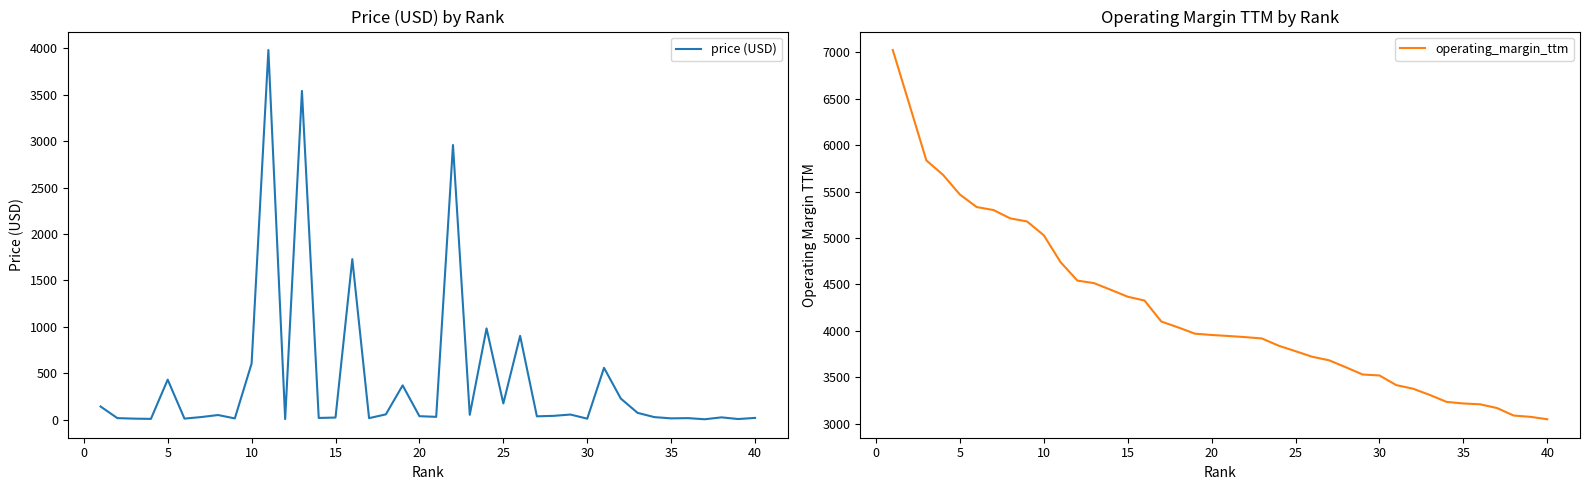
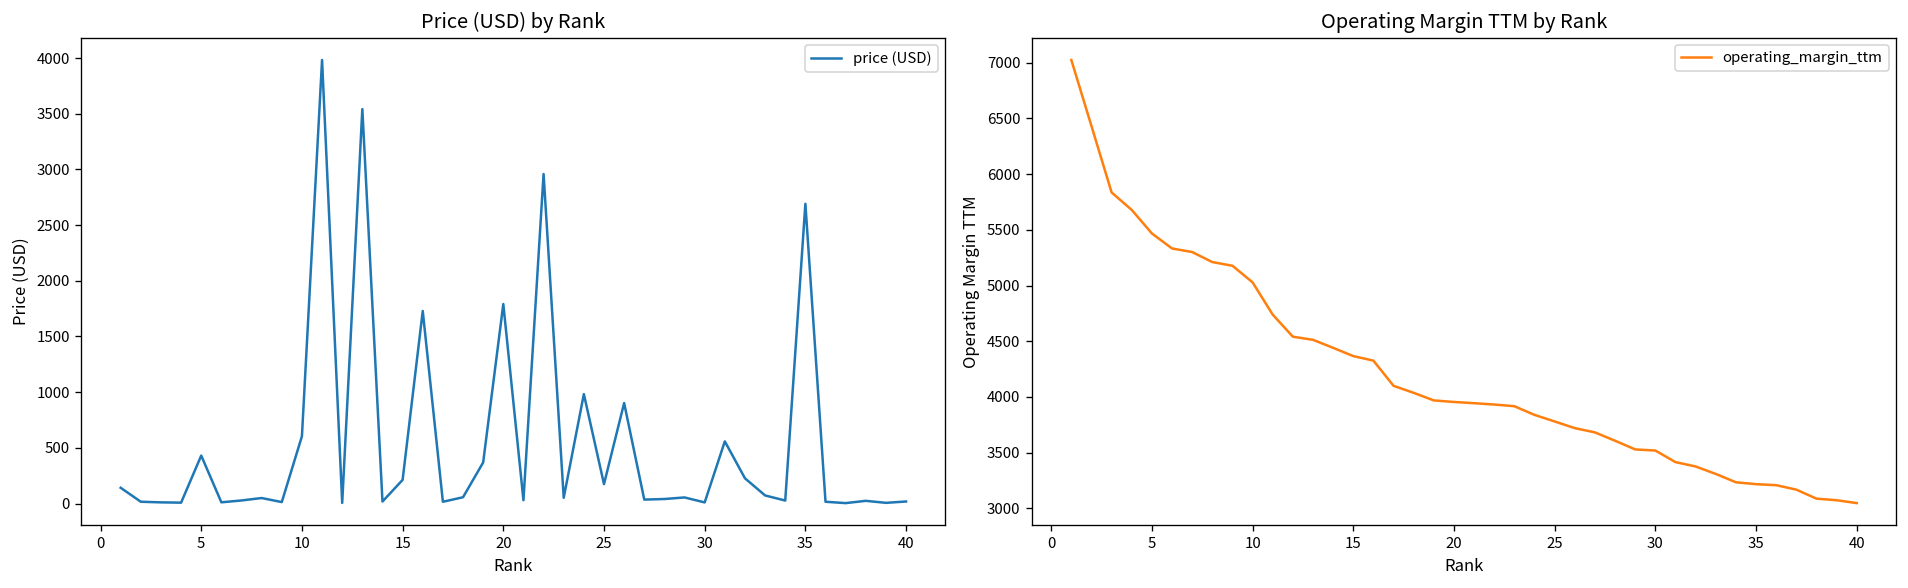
  {
    "Price (USD) by Rank": {
      "5": 400,
      "10": 600,
-     "15": 0,
-     "20": 0,
+     "15": 200,
+     "20": 1800,
      "25": 200,
      "30": 0,
-     "35": 0,
+     "35": 2700,
      "40": 0
    },
    "Operating Margin TTM by Rank": {
      "5": 5500,
      "10": 5000,
      "15": 4400,
      "20": 4000,
      "25": 3800,
      "30": 3500,
      "35": 3200,
      "40": 3000
    }
  }
